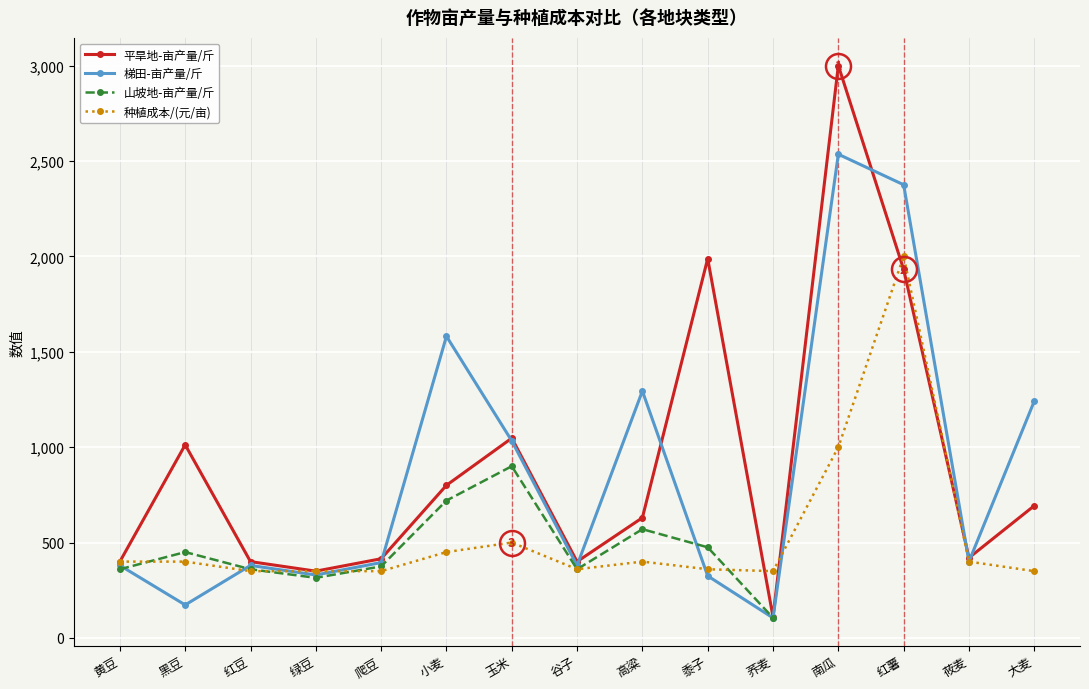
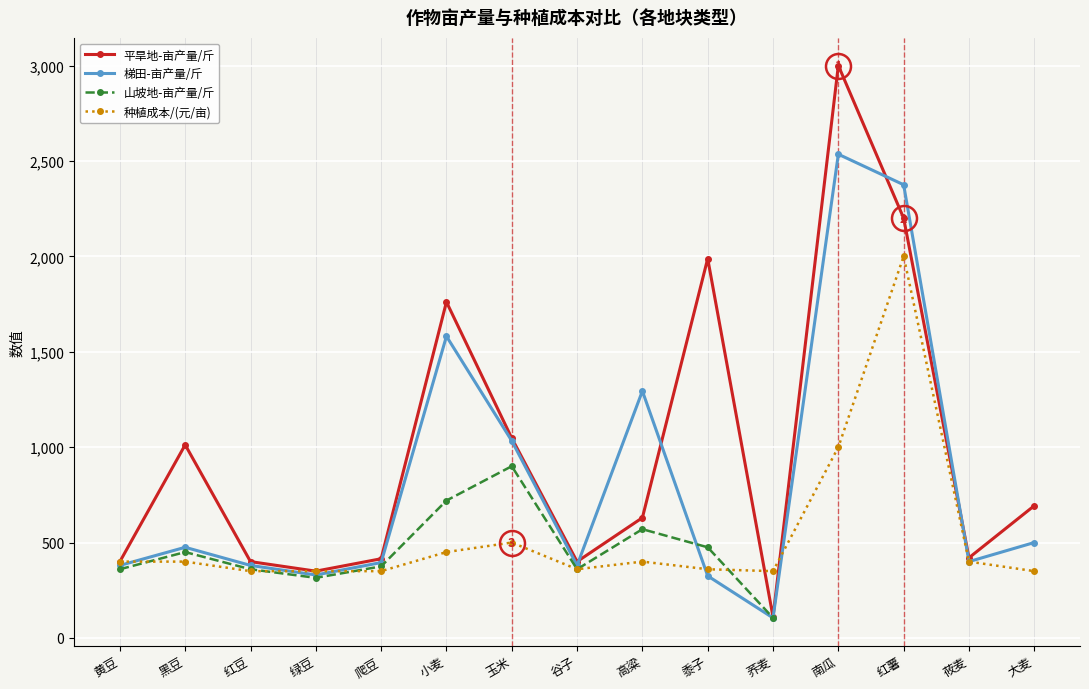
  {
    "平旱地-亩产量/斤": {
      "黑豆": "1,010",
      "红豆": "400",
      "爬豆": "420",
-     "小麦": "800",
+     "小麦": "1,760",
      "玉米": "1,050",
      "谷子": "400",
      "高粱": "630",
      "黍子": "1,990",
-     "红薯": "1,930",
+     "红薯": "2,200",
      "莜麦": "420",
      "大麦": "690"
    },
    "梯田-亩产量/斤": {
      "黄豆": "380",
-     "黑豆": "170",
+     "黑豆": "480",
      "红豆": "380",
      "绿豆": "330",
      "爬豆": "400",
      "小麦": "1,580",
      "玉米": "1,030",
      "谷子": "380",
      "高粱": "1,290",
      "黍子": "330",
      "南瓜": "2,540",
      "红薯": "2,380",
-     "大麦": "1,240"
+     "大麦": "500"
    }
  }
